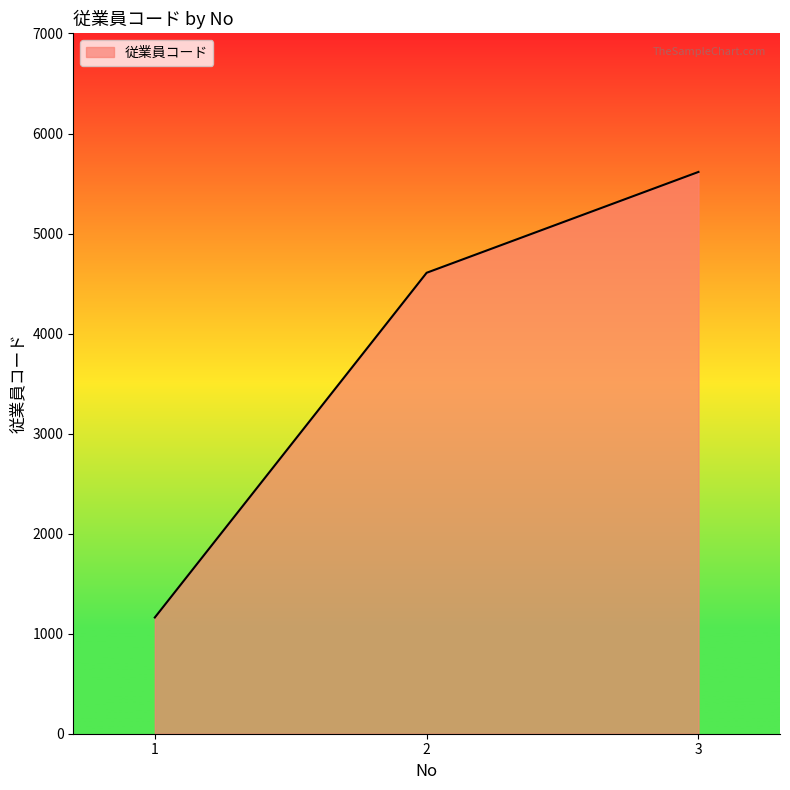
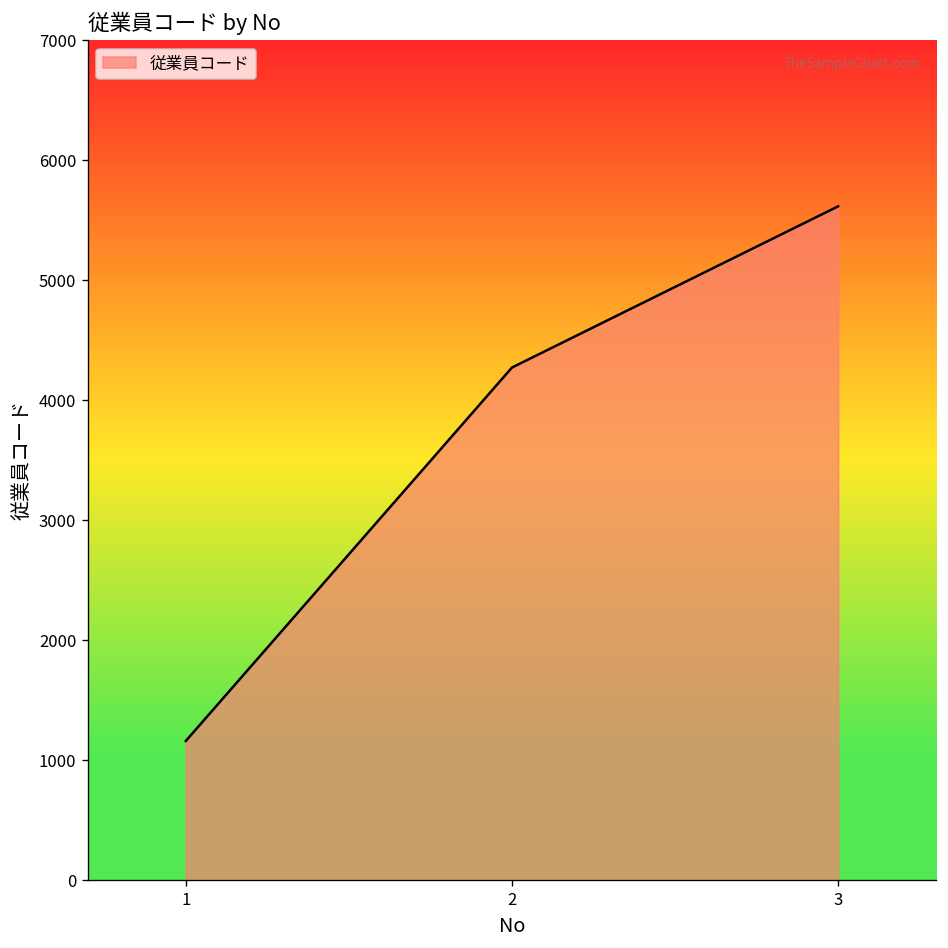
  {
    "1": 1160,
-   "2": 4610,
+   "2": 4270,
    "3": 5620
  }
